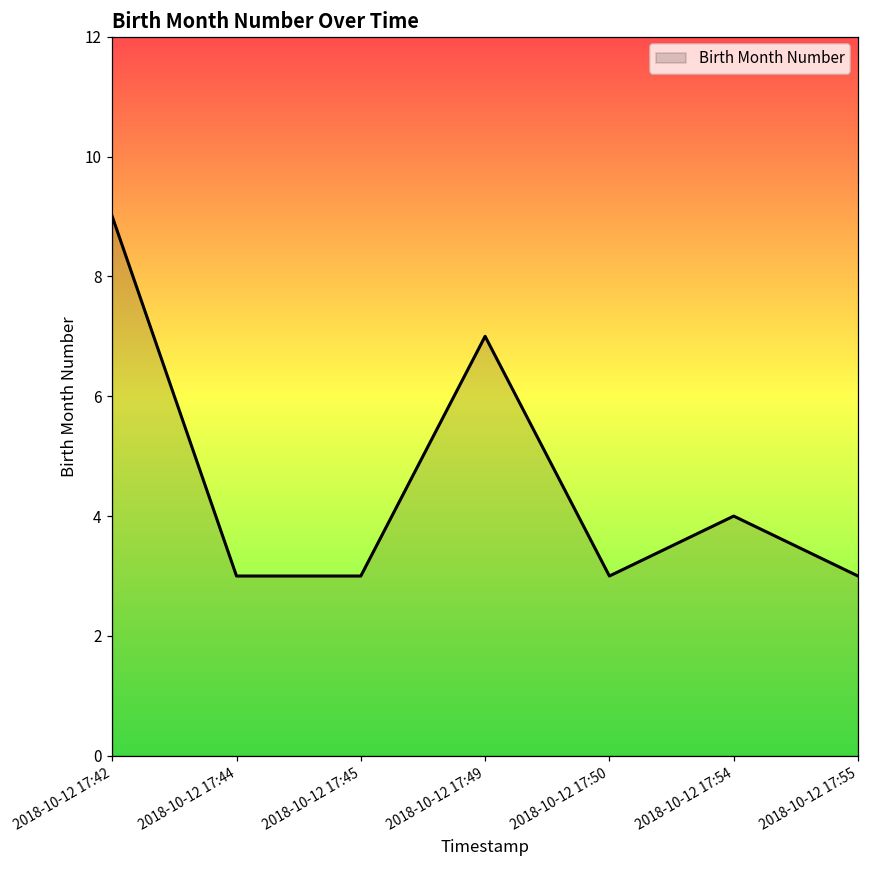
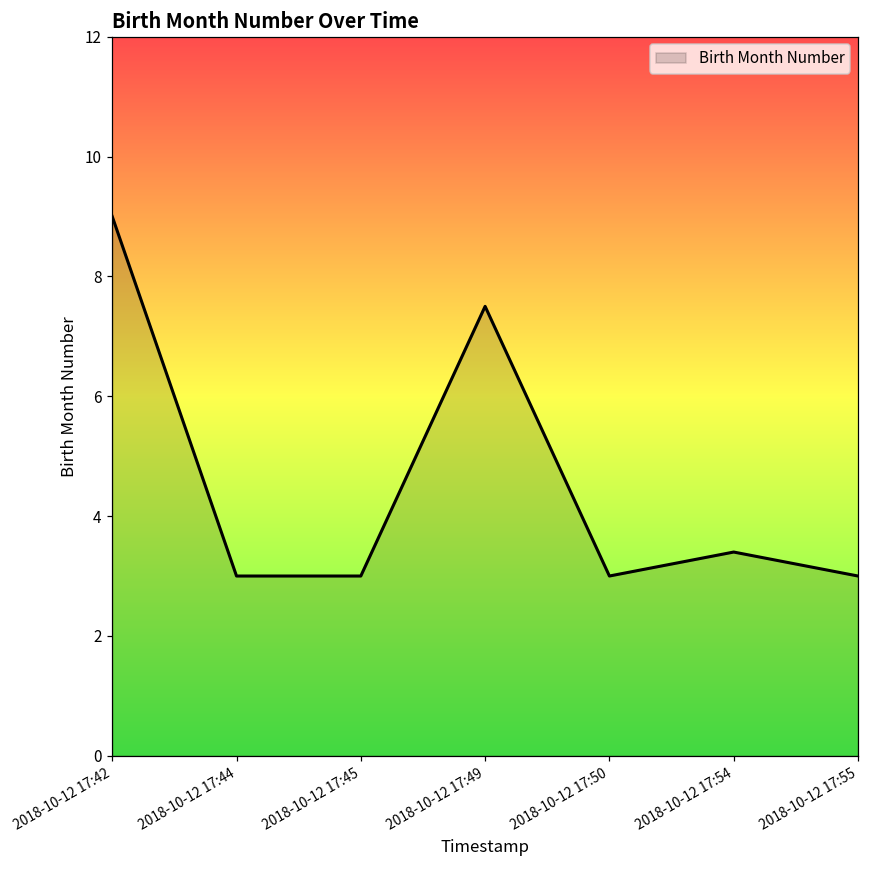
  {
    "2018-10-12 17:42": 9.0,
    "2018-10-12 17:44": 3.0,
    "2018-10-12 17:45": 3.0,
-   "2018-10-12 17:49": 7.0,
+   "2018-10-12 17:49": 7.5,
    "2018-10-12 17:50": 3.0,
-   "2018-10-12 17:54": 4.0,
+   "2018-10-12 17:54": 3.4,
    "2018-10-12 17:55": 3.0
  }
